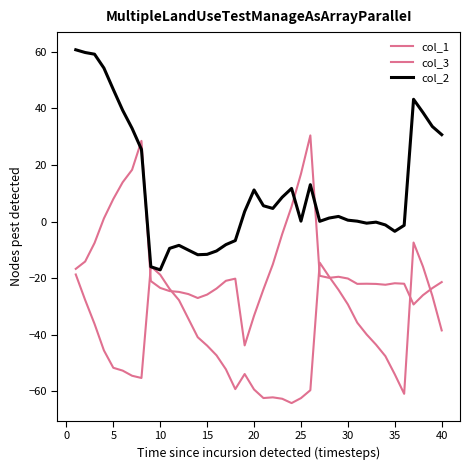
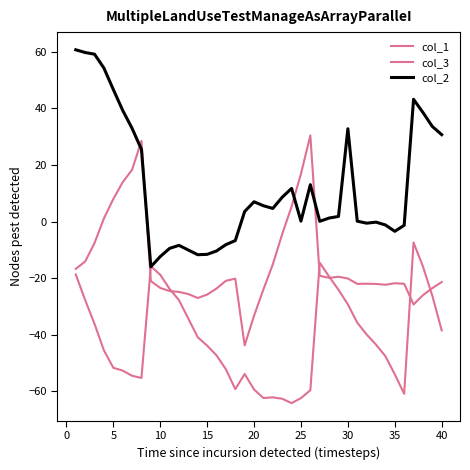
  {
    "col_2": {
      "5": 47,
-     "10": -17,
+     "10": -12,
      "15": -12,
-     "20": 11,
+     "20": 7,
      "25": 0,
-     "30": 0,
+     "30": 33,
      "35": -3,
      "40": 31
    }
  }
